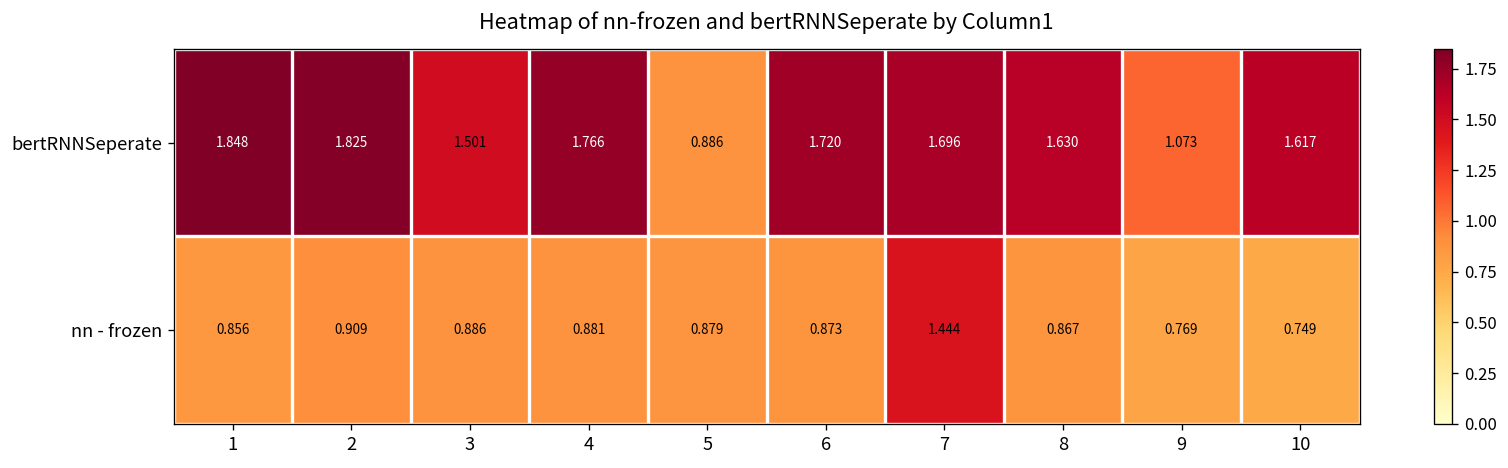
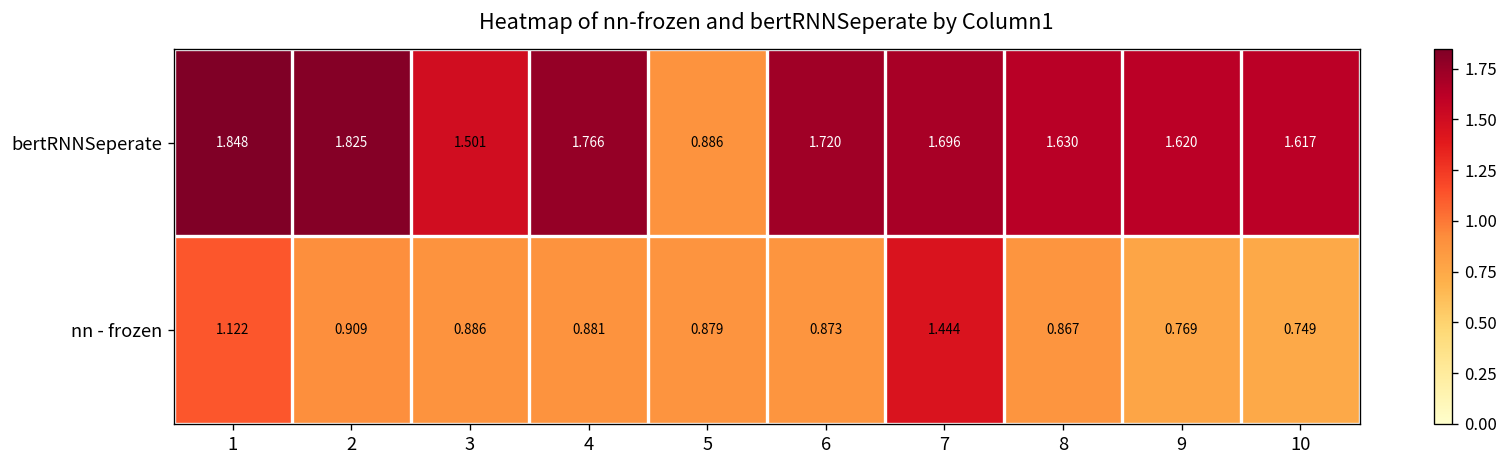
  {
    "bertRNNSeperate": {
      "1": 1.848,
      "2": 1.825,
      "3": 1.501,
      "4": 1.766,
      "5": 0.886,
      "6": 1.720,
      "7": 1.696,
      "8": 1.630,
-     "9": 1.073,
+     "9": 1.620,
      "10": 1.617
    },
    "nn - frozen": {
-     "1": 0.856,
+     "1": 1.122,
      "2": 0.909,
      "3": 0.886,
      "4": 0.881,
      "5": 0.879,
      "6": 0.873,
      "7": 1.444,
      "8": 0.867,
      "9": 0.769,
      "10": 0.749
    }
  }
